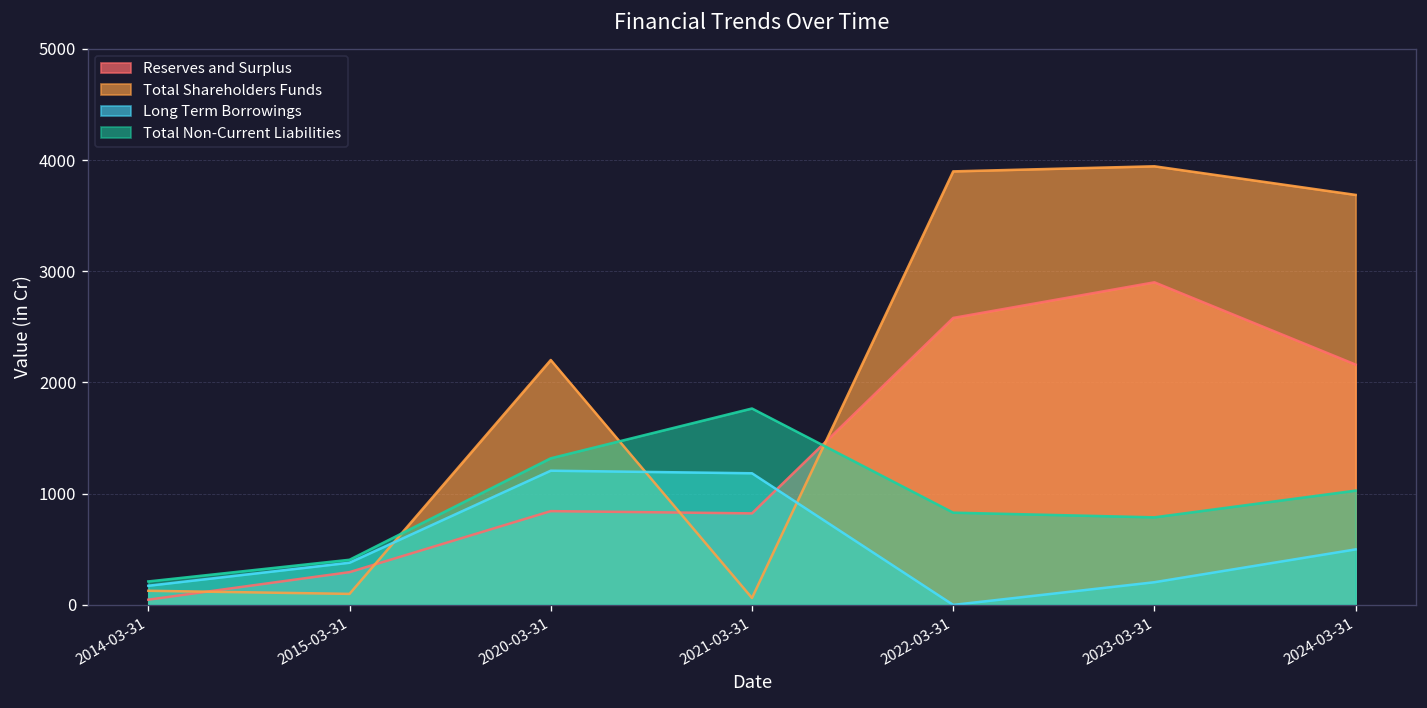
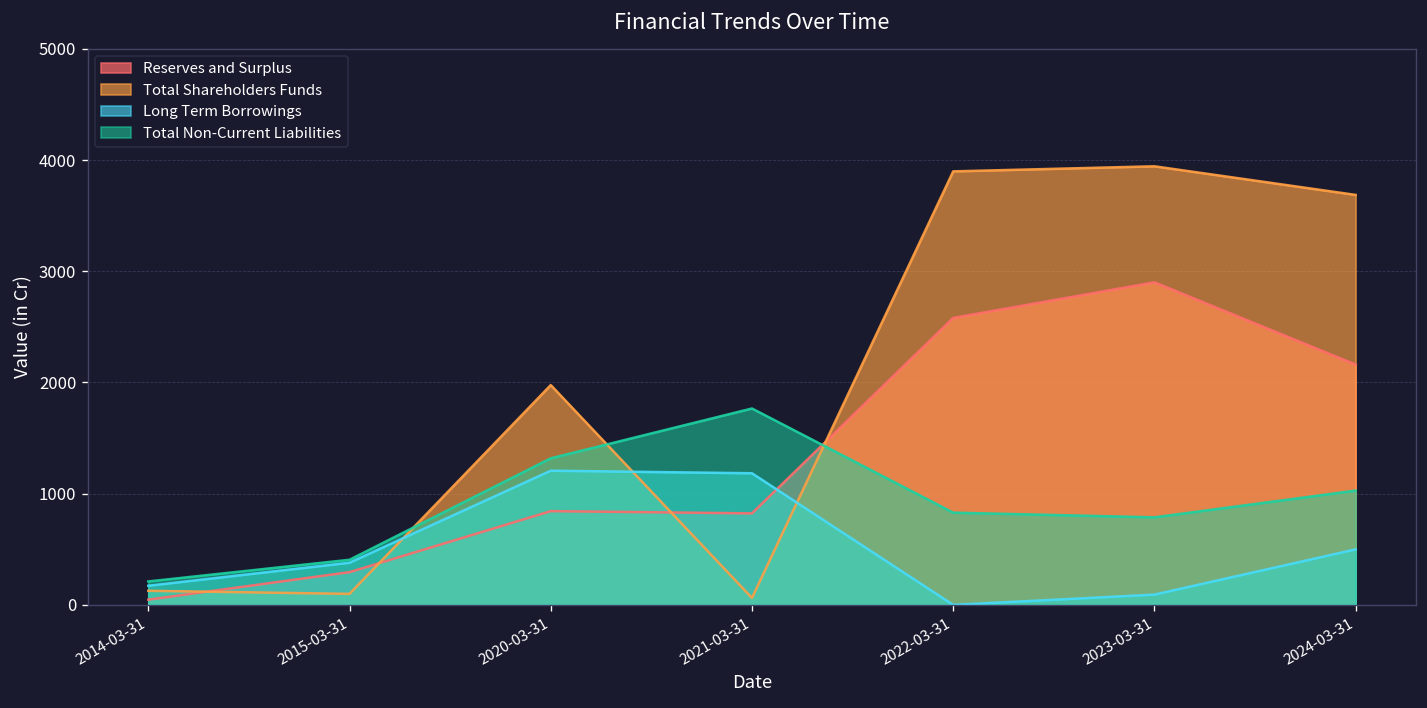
  {
    "Reserves and Surplus": {
      "2014-03-31": 0,
      "2015-03-31": 300,
      "2020-03-31": 800,
      "2021-03-31": 800,
      "2022-03-31": 2600,
      "2023-03-31": 2900,
      "2024-03-31": 2200
    },
    "Total Shareholders Funds": {
      "2014-03-31": 100,
      "2015-03-31": 100,
-     "2020-03-31": 2200,
+     "2020-03-31": 2000,
      "2021-03-31": 100,
      "2022-03-31": 3900,
      "2023-03-31": 3900,
      "2024-03-31": 3700
    },
    "Long Term Borrowings": {
      "2014-03-31": 200,
      "2020-03-31": 1200,
      "2021-03-31": 1200,
      "2022-03-31": 0,
-     "2023-03-31": 200,
+     "2023-03-31": 100,
      "2024-03-31": 500
    },
    "Total Non-Current Liabilities": {
      "2014-03-31": 200,
      "2020-03-31": 1300,
      "2021-03-31": 1800,
      "2022-03-31": 800,
      "2023-03-31": 800,
      "2024-03-31": 1000
    }
  }
